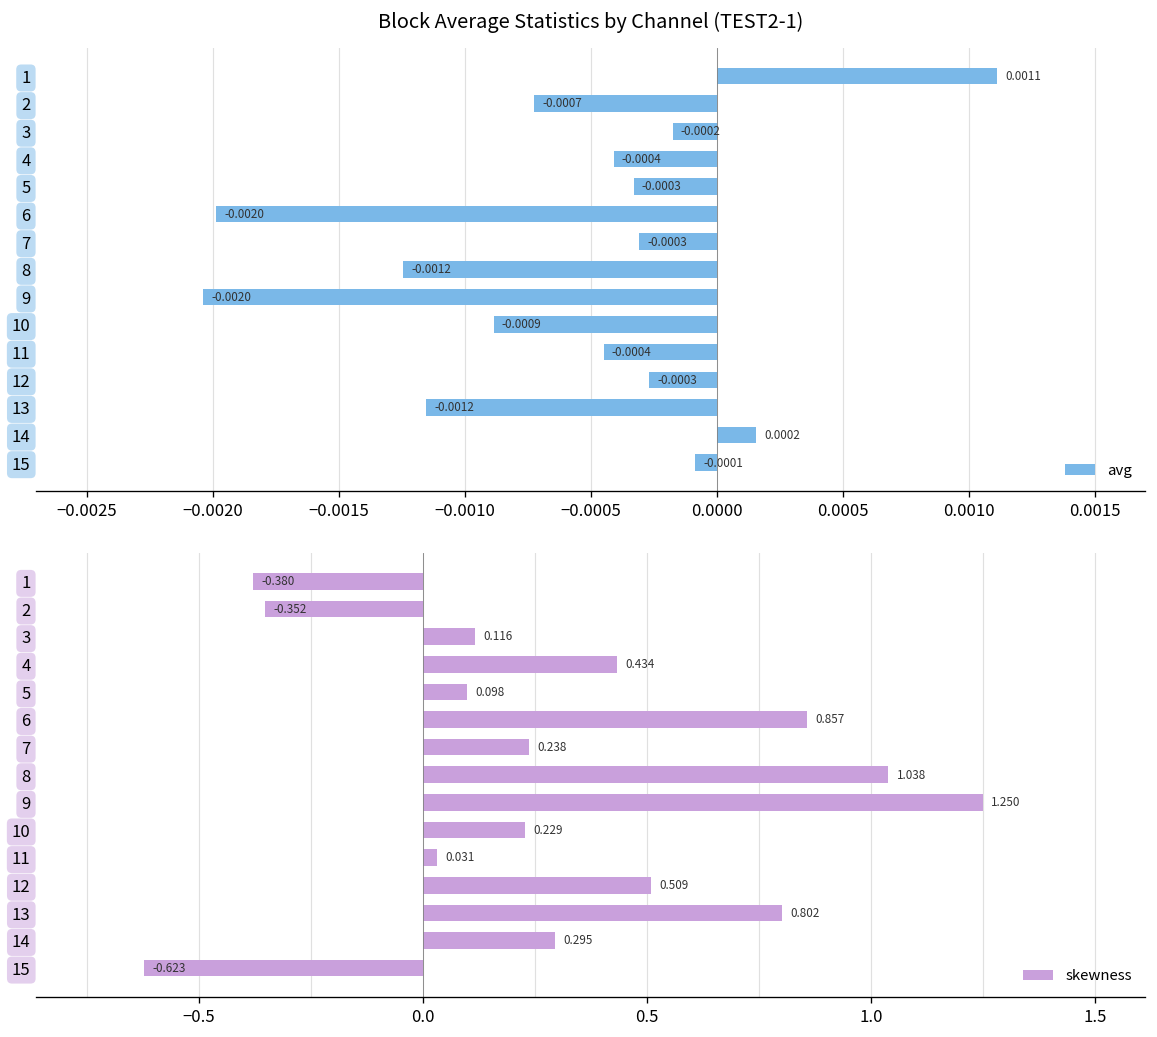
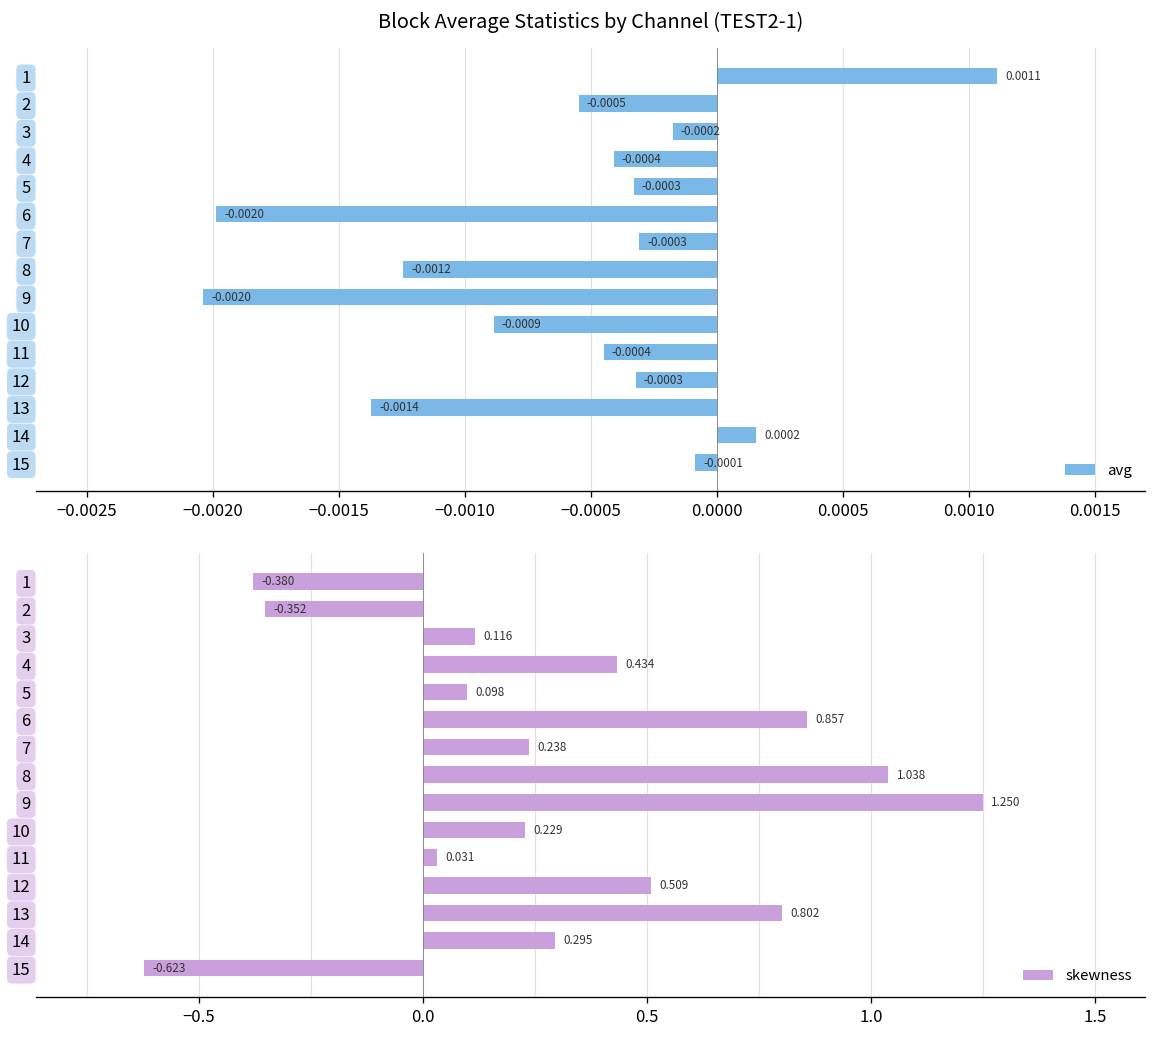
  {
    "Block Average Statistics by Channel (TEST2-1)": {
      "1": 0.0011,
-     "2": -0.0007,
+     "2": -0.0005,
      "3": -0.0002,
      "4": -0.0004,
      "5": -0.0003,
      "6": -0.0020,
      "7": -0.0003,
      "8": -0.0012,
      "9": -0.0020,
      "10": -0.0009,
      "11": -0.0004,
-     "12": -0.00027,
-     "13": -0.0012,
+     "12": -0.00032,
+     "13": -0.0014,
      "14": 0.0002,
      "15": -0.0001
    }
  }
